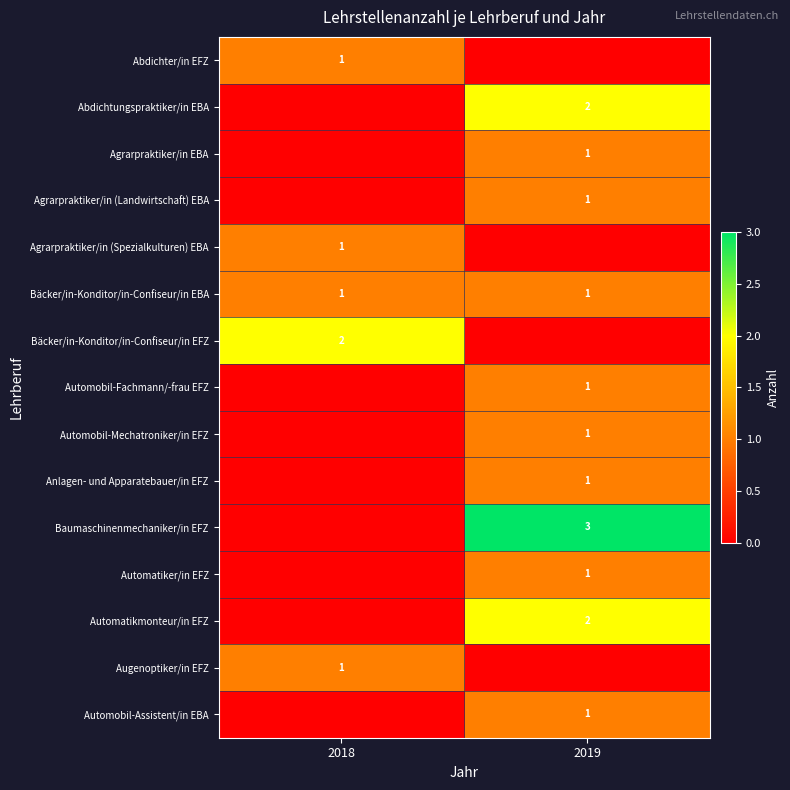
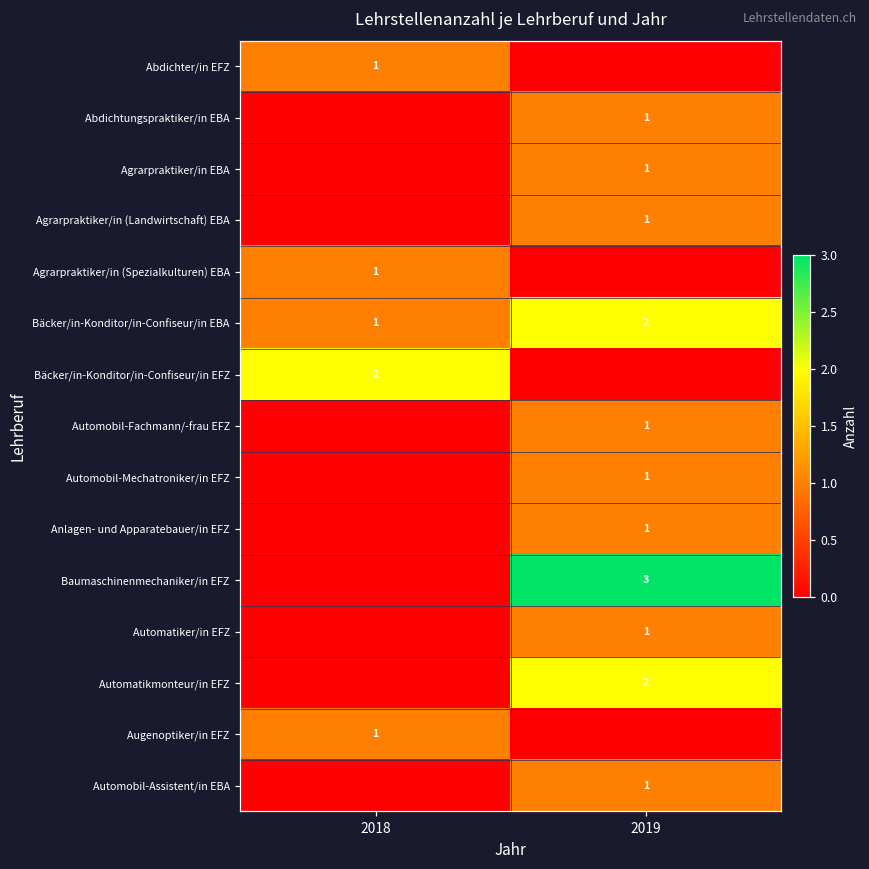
  {
    "Abdichter/in EFZ": {
      "2018": 1
    },
    "Abdichtungspraktiker/in EBA": {
-     "2019": 2
+     "2019": 1
    },
    "Agrarpraktiker/in EBA": {
      "2019": 1
    },
    "Agrarpraktiker/in (Landwirtschaft) EBA": {
      "2019": 1
    },
    "Agrarpraktiker/in (Spezialkulturen) EBA": {
      "2018": 1
    },
    "Bäcker/in-Konditor/in-Confiseur/in EBA": {
      "2018": 1,
-     "2019": 1
+     "2019": 2
    },
    "Bäcker/in-Konditor/in-Confiseur/in EFZ": {
      "2018": 2
    },
    "Automobil-Fachmann/-frau EFZ": {
      "2019": 1
    },
    "Automobil-Mechatroniker/in EFZ": {
      "2019": 1
    },
    "Anlagen- und Apparatebauer/in EFZ": {
      "2019": 1
    },
    "Baumaschinenmechaniker/in EFZ": {
      "2019": 3
    },
    "Automatiker/in EFZ": {
      "2019": 1
    },
    "Automatikmonteur/in EFZ": {
      "2019": 2
    },
    "Augenoptiker/in EFZ": {
      "2018": 1
    },
    "Automobil-Assistent/in EBA": {
      "2019": 1
    }
  }
